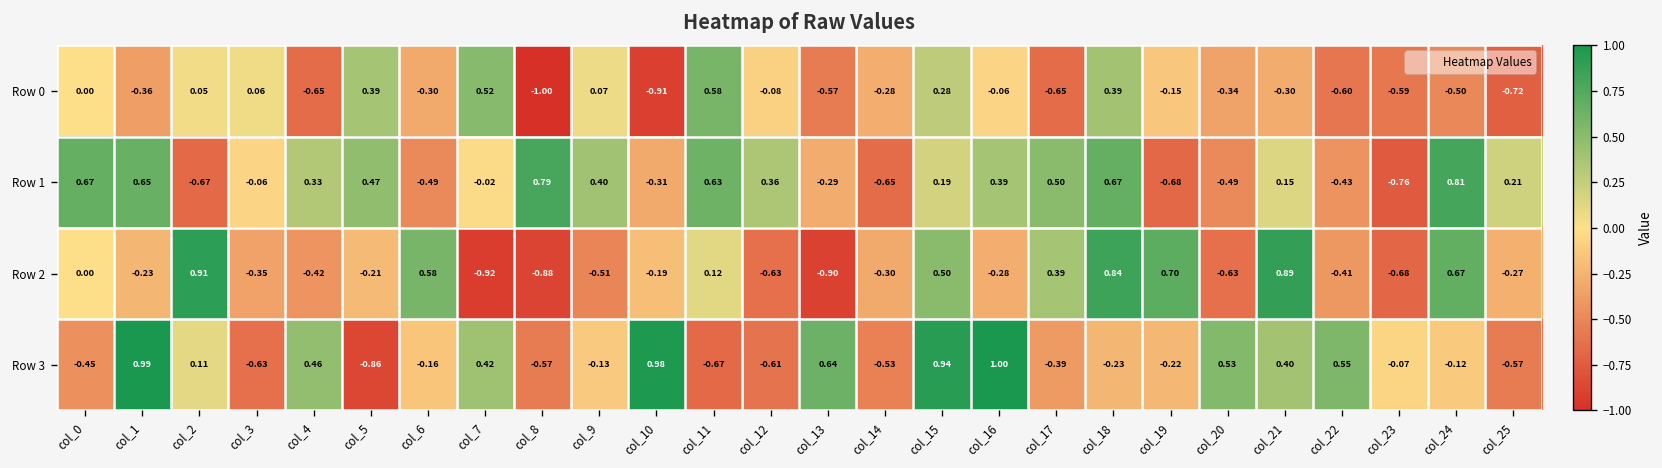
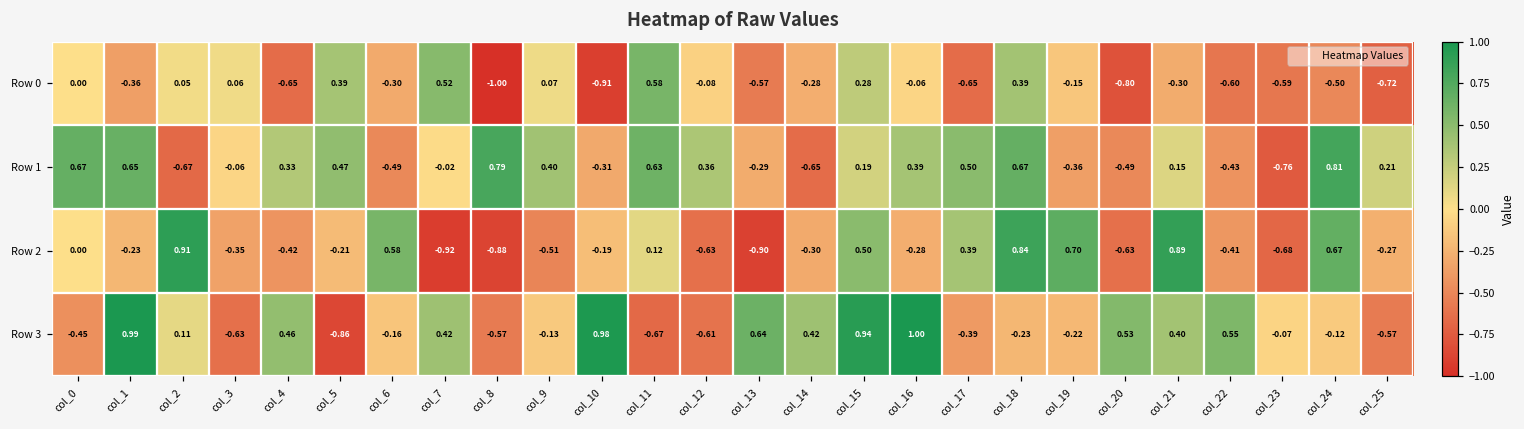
  {
    "Row 0": {
      "col_0": 0.00,
      "col_1": -0.36,
      "col_2": 0.05,
      "col_3": 0.06,
      "col_4": -0.65,
      "col_5": 0.39,
      "col_6": -0.30,
      "col_7": 0.52,
      "col_8": -1.00,
      "col_9": 0.07,
      "col_10": -0.91,
      "col_11": 0.58,
      "col_12": -0.08,
      "col_13": -0.57,
      "col_14": -0.28,
      "col_15": 0.28,
      "col_16": -0.06,
      "col_17": -0.65,
      "col_18": 0.39,
      "col_19": -0.15,
-     "col_20": -0.34,
+     "col_20": -0.80,
      "col_21": -0.30,
      "col_22": -0.60,
      "col_23": -0.59,
      "col_24": -0.50,
      "col_25": -0.72
    },
    "Row 1": {
      "col_0": 0.67,
      "col_1": 0.65,
      "col_2": -0.67,
      "col_3": -0.06,
      "col_4": 0.33,
      "col_5": 0.47,
      "col_6": -0.49,
      "col_7": -0.02,
      "col_8": 0.79,
      "col_9": 0.40,
      "col_10": -0.31,
      "col_11": 0.63,
      "col_12": 0.36,
      "col_13": -0.29,
      "col_14": -0.65,
      "col_15": 0.19,
      "col_16": 0.39,
      "col_17": 0.50,
      "col_18": 0.67,
-     "col_19": -0.68,
+     "col_19": -0.36,
      "col_20": -0.49,
      "col_21": 0.15,
      "col_22": -0.43,
      "col_23": -0.76,
      "col_24": 0.81,
      "col_25": 0.21
    },
    "Row 2": {
      "col_0": 0.00,
      "col_1": -0.23,
      "col_2": 0.91,
      "col_3": -0.35,
      "col_4": -0.42,
      "col_5": -0.21,
      "col_6": 0.58,
      "col_7": -0.92,
      "col_8": -0.88,
      "col_9": -0.51,
      "col_10": -0.19,
      "col_11": 0.12,
      "col_12": -0.63,
      "col_13": -0.90,
      "col_14": -0.30,
      "col_15": 0.50,
      "col_16": -0.28,
      "col_17": 0.39,
      "col_18": 0.84,
      "col_19": 0.70,
      "col_20": -0.63,
      "col_21": 0.89,
      "col_22": -0.41,
      "col_23": -0.68,
      "col_24": 0.67,
      "col_25": -0.27
    },
    "Row 3": {
      "col_0": -0.45,
      "col_1": 0.99,
      "col_2": 0.11,
      "col_3": -0.63,
      "col_4": 0.46,
      "col_5": -0.86,
      "col_6": -0.16,
      "col_7": 0.42,
      "col_8": -0.57,
      "col_9": -0.13,
      "col_10": 0.98,
      "col_11": -0.67,
      "col_12": -0.61,
      "col_13": 0.64,
-     "col_14": -0.53,
+     "col_14": 0.42,
      "col_15": 0.94,
      "col_16": 1.00,
      "col_17": -0.39,
      "col_18": -0.23,
      "col_19": -0.22,
      "col_20": 0.53,
      "col_21": 0.40,
      "col_22": 0.55,
      "col_23": -0.07,
      "col_24": -0.12,
      "col_25": -0.57
    }
  }
